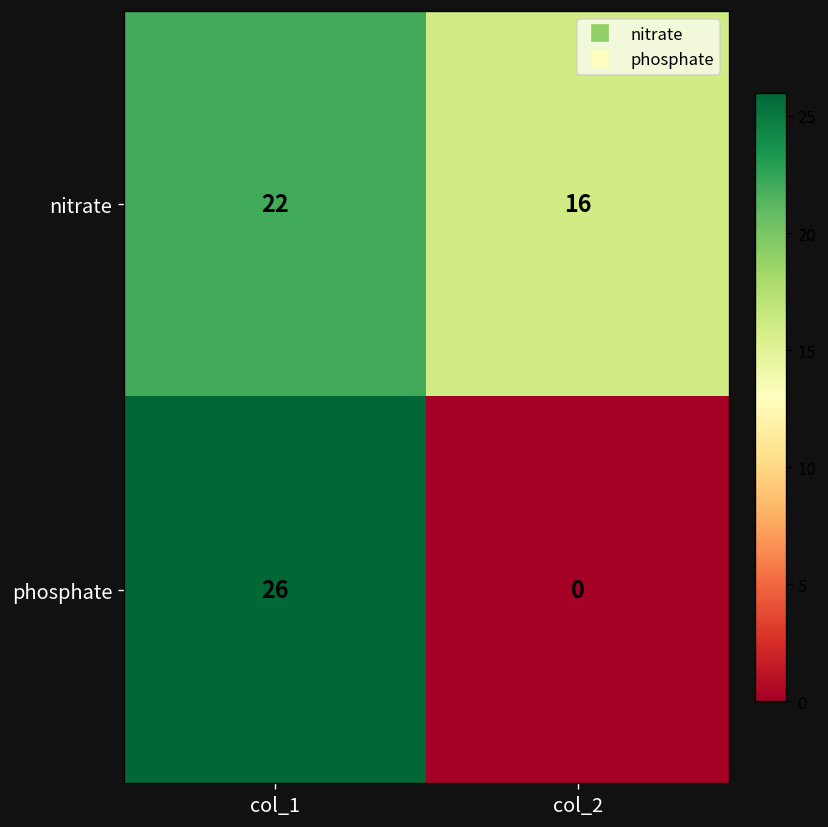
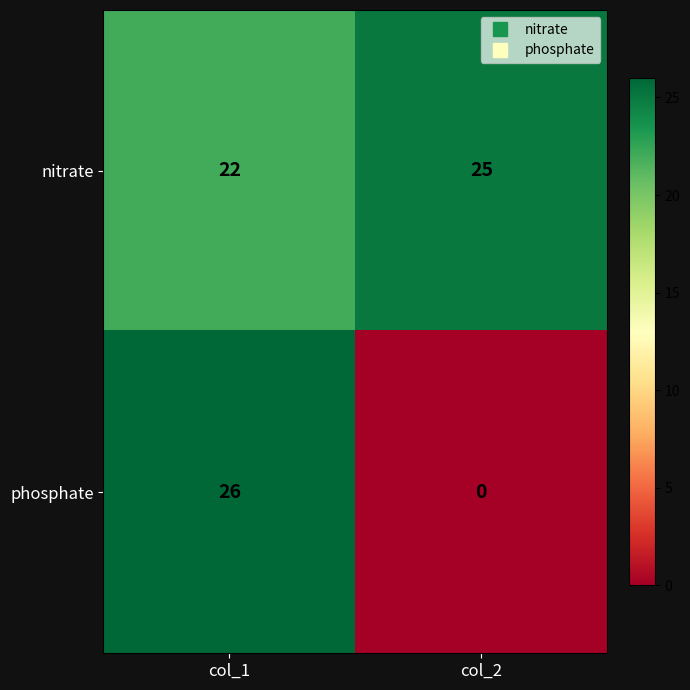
  {
    "nitrate": {
      "col_1": 22,
-     "col_2": 16
+     "col_2": 25
    },
    "phosphate": {
      "col_1": 26,
      "col_2": 0
    }
  }
